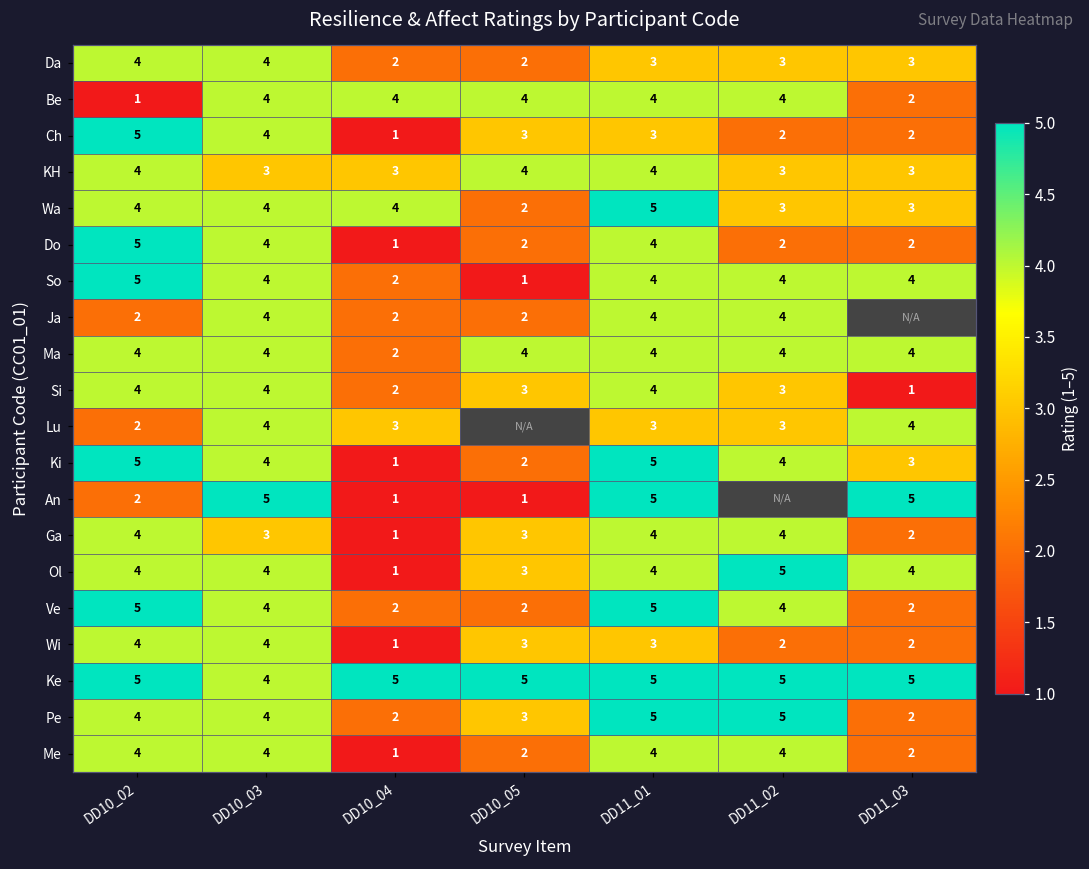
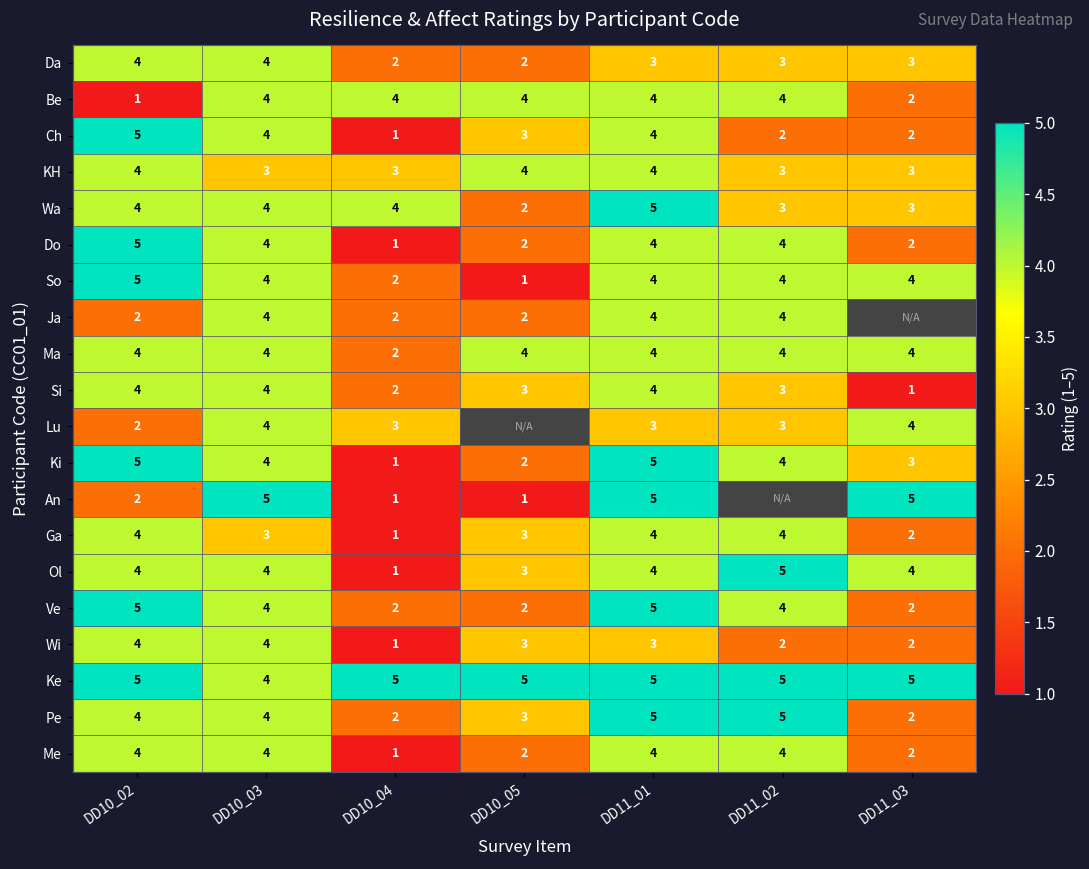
  {
    "Da": {
      "DD10_02": 4,
      "DD10_03": 4,
      "DD10_04": 2,
      "DD10_05": 2,
      "DD11_01": 3,
      "DD11_02": 3,
      "DD11_03": 3
    },
    "Be": {
      "DD10_02": 1,
      "DD10_03": 4,
      "DD10_04": 4,
      "DD10_05": 4,
      "DD11_01": 4,
      "DD11_02": 4,
      "DD11_03": 2
    },
    "Ch": {
      "DD10_02": 5,
      "DD10_03": 4,
      "DD10_04": 1,
      "DD10_05": 3,
-     "DD11_01": 3,
+     "DD11_01": 4,
      "DD11_02": 2,
      "DD11_03": 2
    },
    "KH": {
      "DD10_02": 4,
      "DD10_03": 3,
      "DD10_04": 3,
      "DD10_05": 4,
      "DD11_01": 4,
      "DD11_02": 3,
      "DD11_03": 3
    },
    "Wa": {
      "DD10_02": 4,
      "DD10_03": 4,
      "DD10_04": 4,
      "DD10_05": 2,
      "DD11_01": 5,
      "DD11_02": 3,
      "DD11_03": 3
    },
    "Do": {
      "DD10_02": 5,
      "DD10_03": 4,
      "DD10_04": 1,
      "DD10_05": 2,
      "DD11_01": 4,
-     "DD11_02": 2,
+     "DD11_02": 4,
      "DD11_03": 2
    },
    "So": {
      "DD10_02": 5,
      "DD10_03": 4,
      "DD10_04": 2,
      "DD10_05": 1,
      "DD11_01": 4,
      "DD11_02": 4,
      "DD11_03": 4
    },
    "Ja": {
      "DD10_02": 2,
      "DD10_03": 4,
      "DD10_04": 2,
      "DD10_05": 2,
      "DD11_01": 4,
      "DD11_02": 4
    },
    "Ma": {
      "DD10_02": 4,
      "DD10_03": 4,
      "DD10_04": 2,
      "DD10_05": 4,
      "DD11_01": 4,
      "DD11_02": 4,
      "DD11_03": 4
    },
    "Si": {
      "DD10_02": 4,
      "DD10_03": 4,
      "DD10_04": 2,
      "DD10_05": 3,
      "DD11_01": 4,
      "DD11_02": 3,
      "DD11_03": 1
    },
    "Lu": {
      "DD10_02": 2,
      "DD10_03": 4,
      "DD10_04": 3,
      "DD11_01": 3,
      "DD11_02": 3,
      "DD11_03": 4
    },
    "Ki": {
      "DD10_02": 5,
      "DD10_03": 4,
      "DD10_04": 1,
      "DD10_05": 2,
      "DD11_01": 5,
      "DD11_02": 4,
      "DD11_03": 3
    },
    "An": {
      "DD10_02": 2,
      "DD10_03": 5,
      "DD10_04": 1,
      "DD10_05": 1,
      "DD11_01": 5,
      "DD11_03": 5
    },
    "Ga": {
      "DD10_02": 4,
      "DD10_03": 3,
      "DD10_04": 1,
      "DD10_05": 3,
      "DD11_01": 4,
      "DD11_02": 4,
      "DD11_03": 2
    },
    "Ol": {
      "DD10_02": 4,
      "DD10_03": 4,
      "DD10_04": 1,
      "DD10_05": 3,
      "DD11_01": 4,
      "DD11_02": 5,
      "DD11_03": 4
    },
    "Ve": {
      "DD10_02": 5,
      "DD10_03": 4,
      "DD10_04": 2,
      "DD10_05": 2,
      "DD11_01": 5,
      "DD11_02": 4,
      "DD11_03": 2
    },
    "Wi": {
      "DD10_02": 4,
      "DD10_03": 4,
      "DD10_04": 1,
      "DD10_05": 3,
      "DD11_01": 3,
      "DD11_02": 2,
      "DD11_03": 2
    },
    "Ke": {
      "DD10_02": 5,
      "DD10_03": 4,
      "DD10_04": 5,
      "DD10_05": 5,
      "DD11_01": 5,
      "DD11_02": 5,
      "DD11_03": 5
    },
    "Pe": {
      "DD10_02": 4,
      "DD10_03": 4,
      "DD10_04": 2,
      "DD10_05": 3,
      "DD11_01": 5,
      "DD11_02": 5,
      "DD11_03": 2
    },
    "Me": {
      "DD10_02": 4,
      "DD10_03": 4,
      "DD10_04": 1,
      "DD10_05": 2,
      "DD11_01": 4,
      "DD11_02": 4,
      "DD11_03": 2
    }
  }
